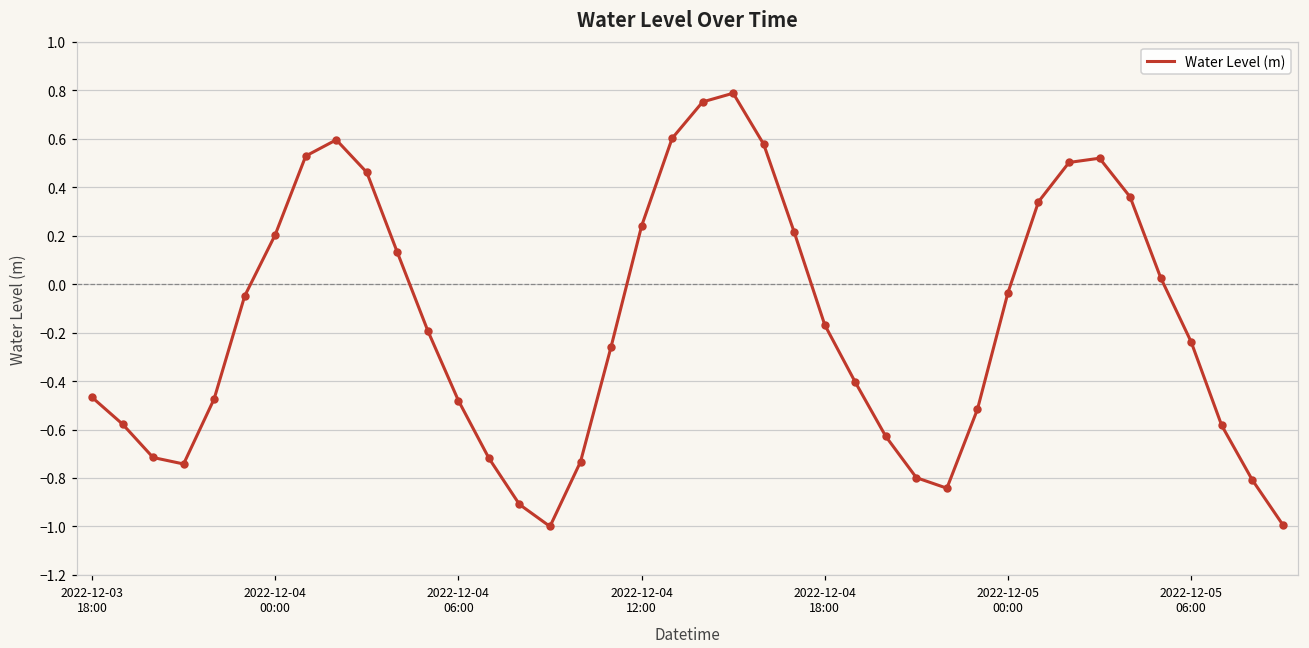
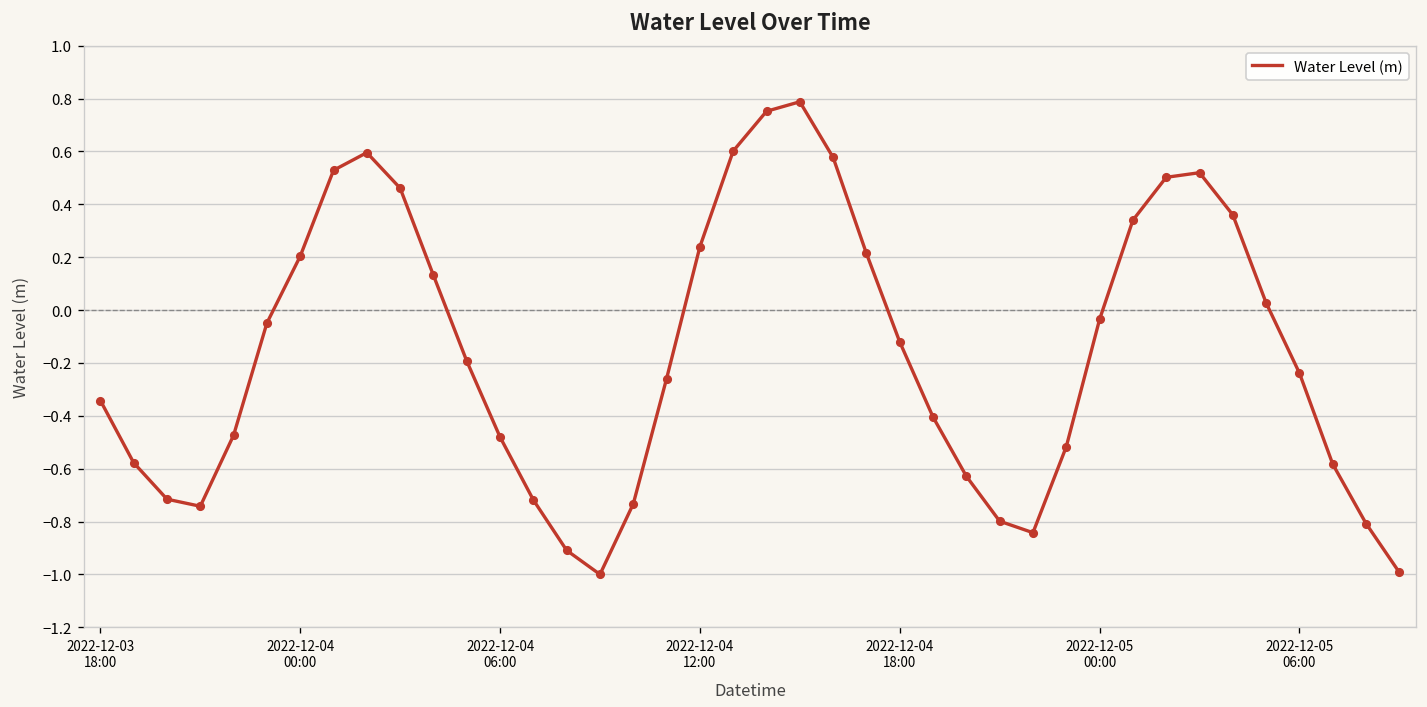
  {
-   "2022-12-03 18:00": -0.47,
+   "2022-12-03 18:00": -0.34,
    "2022-12-04 00:00": 0.20,
    "2022-12-04 06:00": -0.48,
    "2022-12-04 12:00": 0.24,
-   "2022-12-04 18:00": -0.17,
+   "2022-12-04 18:00": -0.12,
    "2022-12-05 00:00": -0.04,
    "2022-12-05 06:00": -0.24
  }
